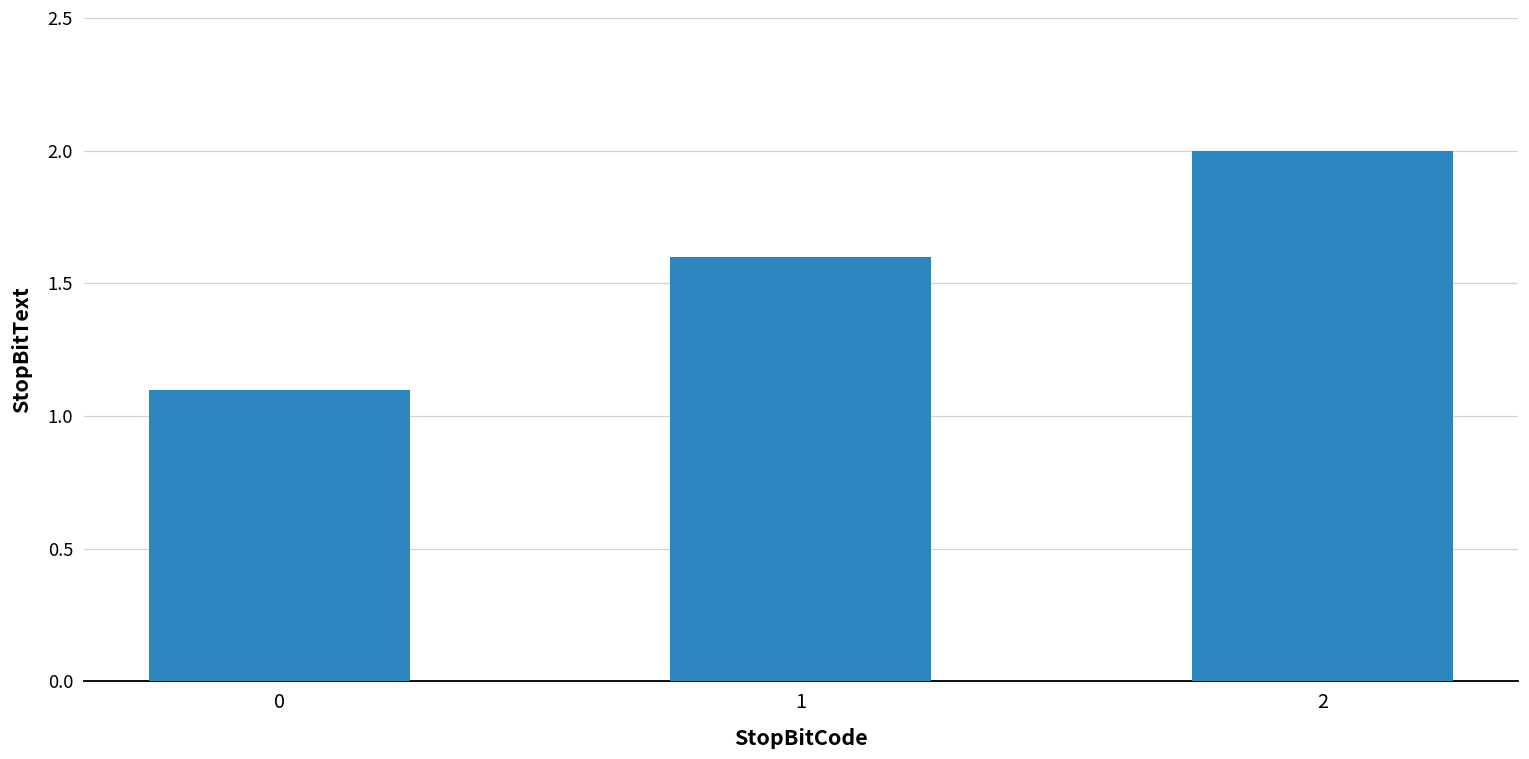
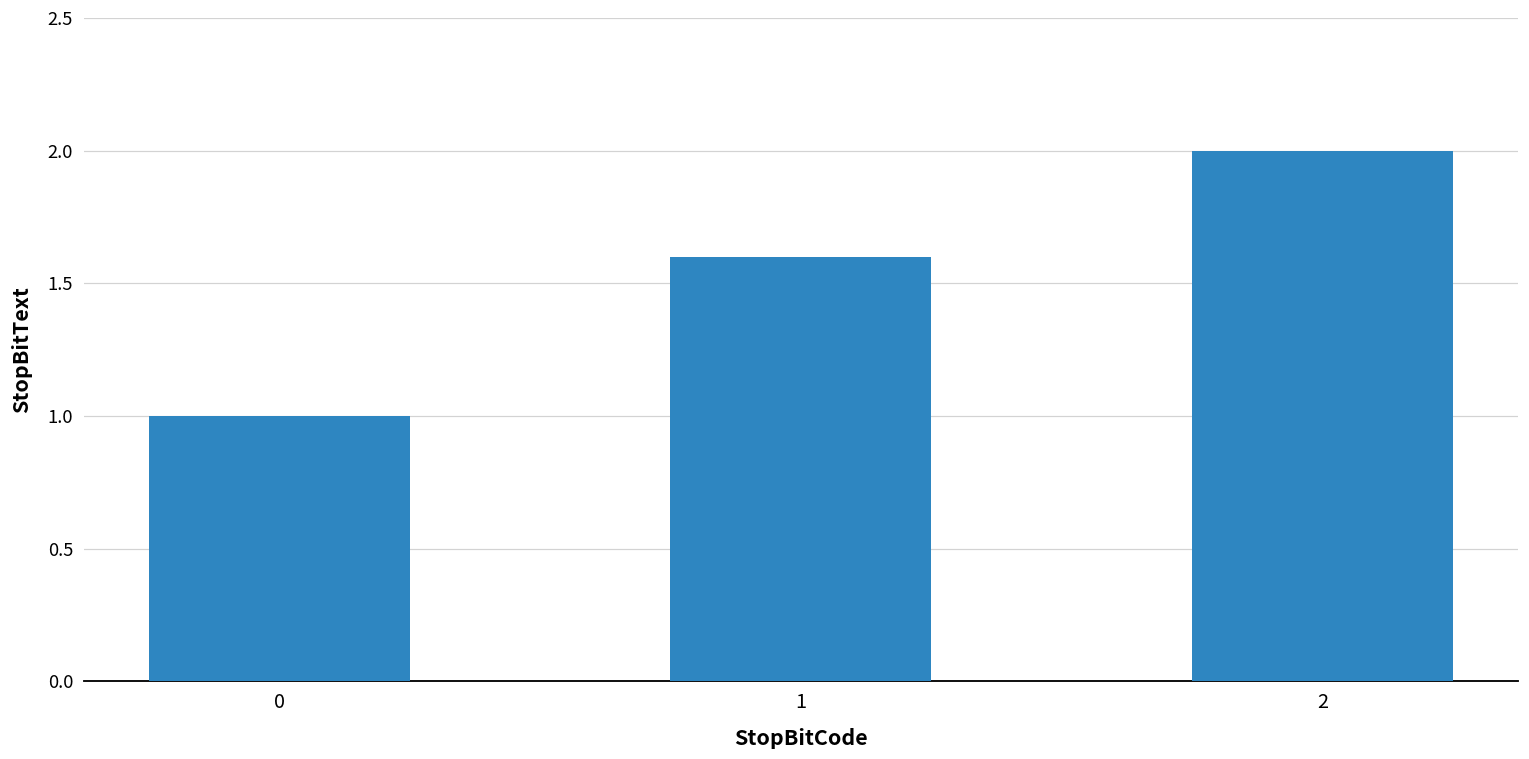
  {
-   "0": 1.1,
+   "0": 1.0,
    "1": 1.6,
    "2": 2.0
  }
